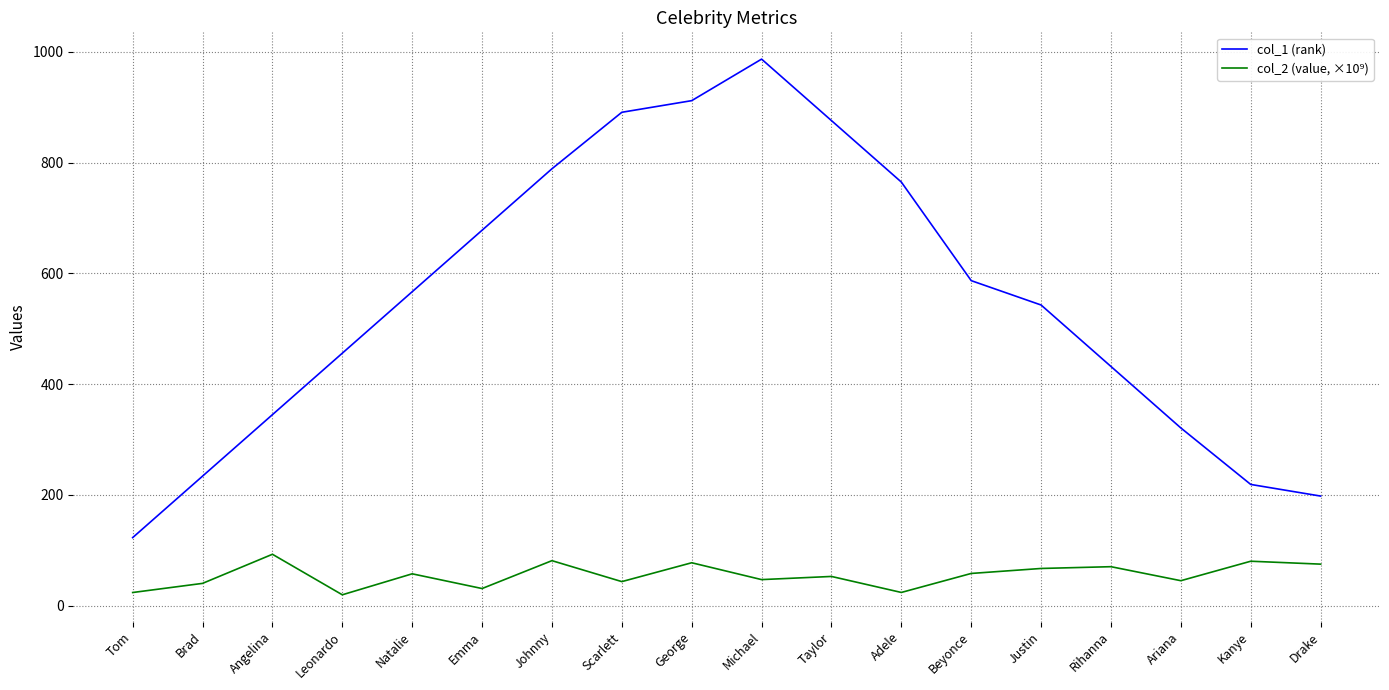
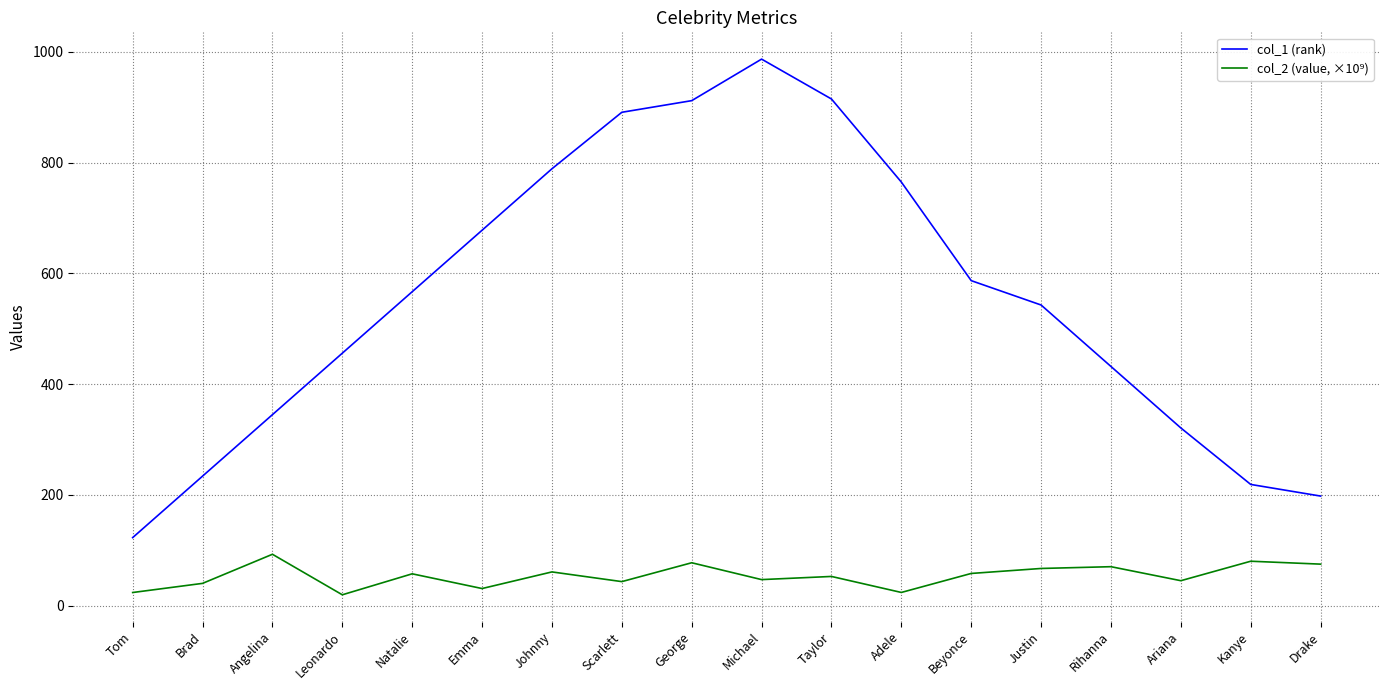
  {
    "col_1 (rank)": {
      "Tom": 120,
      "Brad": 230,
      "Angelina": 350,
      "Leonardo": 460,
      "Natalie": 570,
      "Emma": 680,
      "Johnny": 790,
      "Scarlett": 890,
      "George": 910,
      "Michael": 990,
-     "Taylor": 880,
+     "Taylor": 920,
      "Adele": 770,
      "Beyonce": 590,
      "Justin": 540,
      "Rihanna": 430,
      "Ariana": 320,
      "Kanye": 220,
      "Drake": 200
    },
    "col_2 (value, ×10⁹)": {
      "Tom": 20,
      "Brad": 40,
      "Angelina": 90,
      "Leonardo": 20,
      "Natalie": 60,
      "Emma": 30,
-     "Johnny": 80,
+     "Johnny": 60,
      "Scarlett": 40,
      "George": 80,
      "Michael": 50,
      "Taylor": 50,
      "Adele": 20,
      "Beyonce": 60,
      "Justin": 70,
      "Rihanna": 70,
      "Ariana": 50,
      "Kanye": 80,
      "Drake": 80
    }
  }
